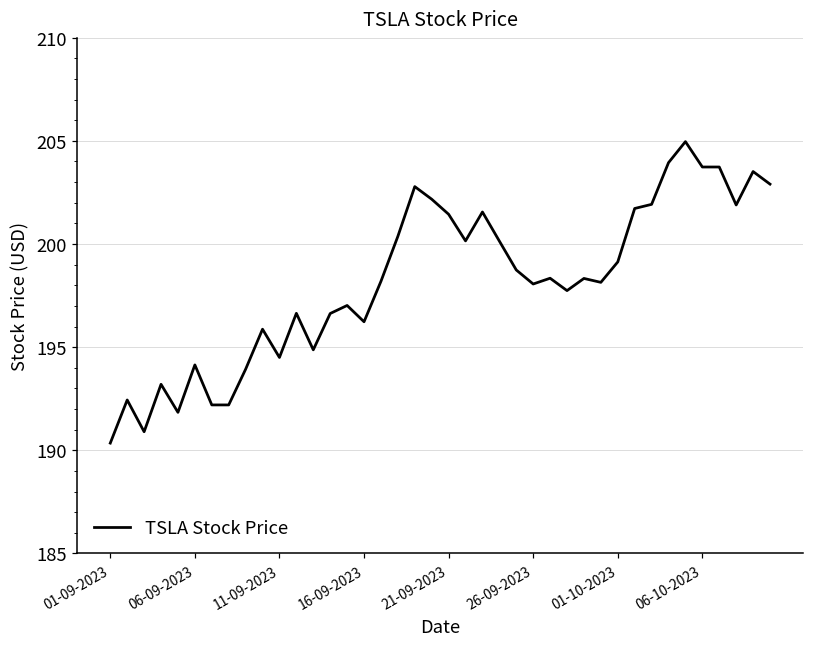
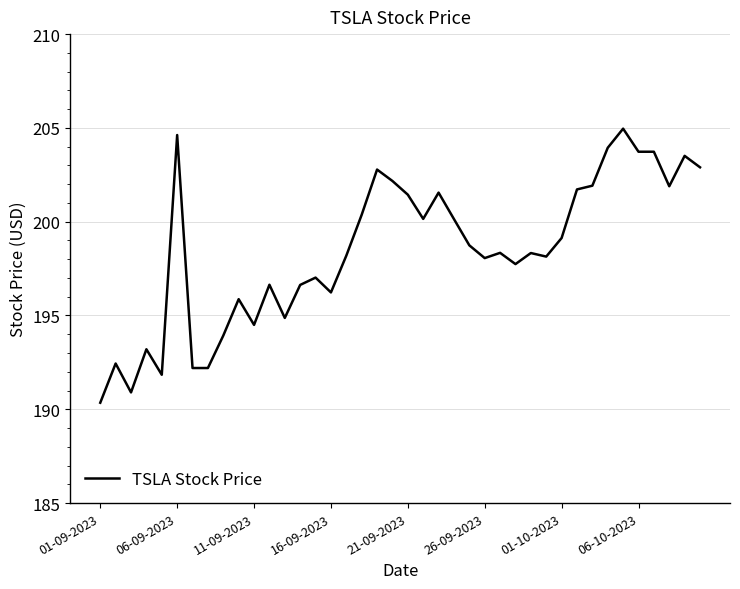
  {
    "01-09-2023": 190.4,
-   "06-09-2023": 194.1,
+   "06-09-2023": 204.6,
    "11-09-2023": 194.5,
    "16-09-2023": 196.2,
    "21-09-2023": 201.4,
    "26-09-2023": 198.1,
    "01-10-2023": 199.1,
    "06-10-2023": 203.7
  }
